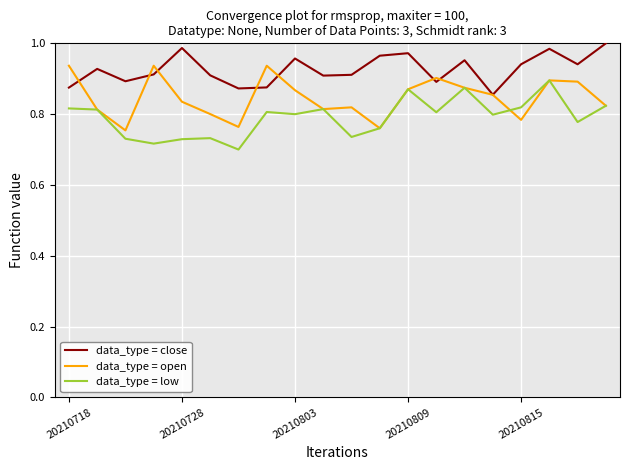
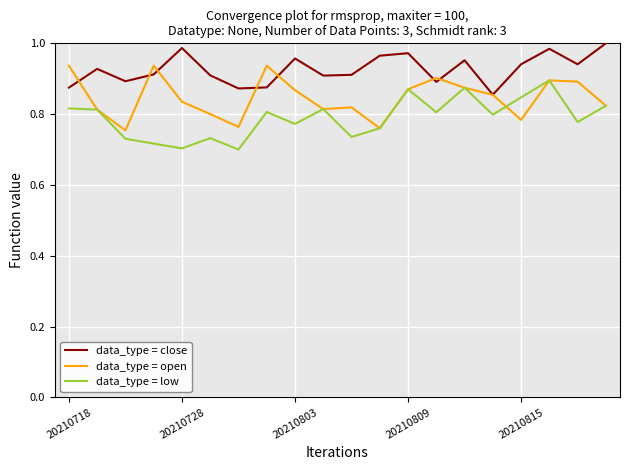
  {
    "data_type = close": {
      "20210718": 0.87,
      "20210728": 0.99,
      "20210803": 0.96,
      "20210809": 0.97,
      "20210815": 0.94
    },
    "data_type = open": {
      "20210718": 0.94,
      "20210728": 0.84,
      "20210803": 0.87,
      "20210815": 0.78
    },
    "data_type = low": {
      "20210718": 0.82,
-     "20210728": 0.73,
-     "20210803": 0.80,
-     "20210815": 0.82
+     "20210728": 0.70,
+     "20210803": 0.77,
+     "20210815": 0.85
    }
  }
